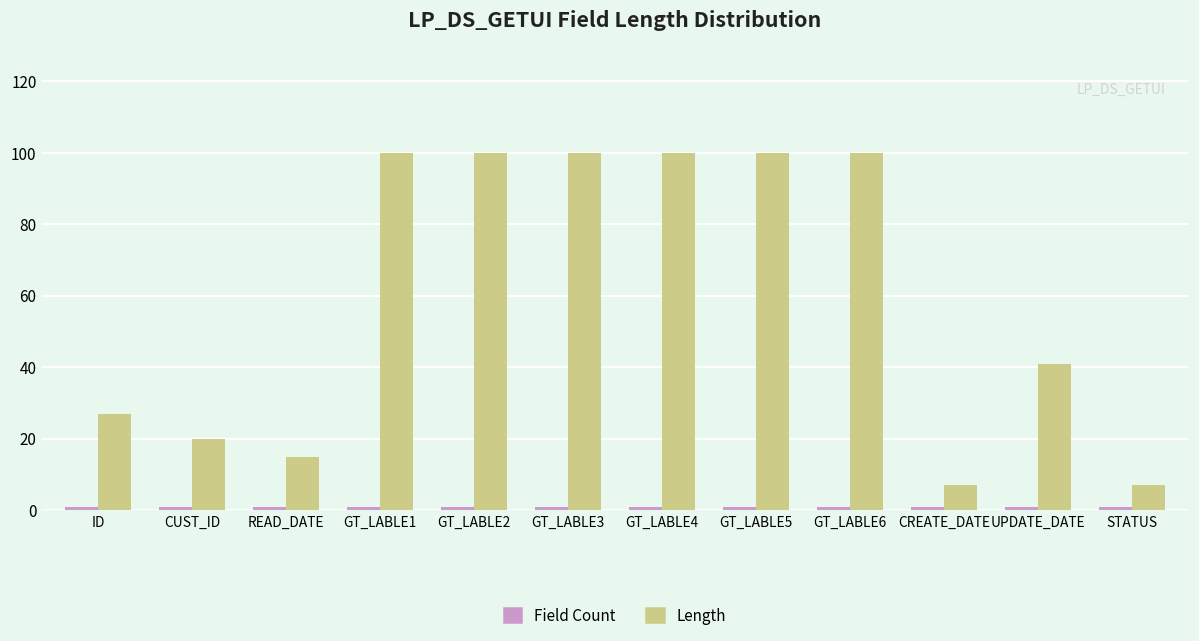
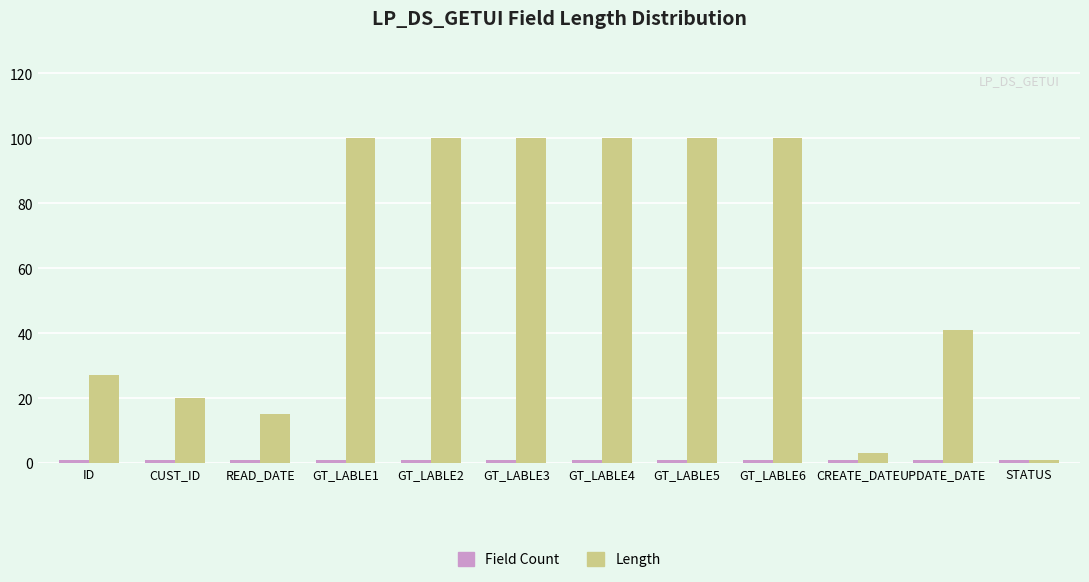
  {
    "Field Count": {
      "ID": 1,
      "CUST_ID": 1,
      "READ_DATE": 1,
      "GT_LABLE1": 1,
      "GT_LABLE2": 1,
      "GT_LABLE3": 1,
      "GT_LABLE4": 1,
      "GT_LABLE5": 1,
      "GT_LABLE6": 1,
      "CREATE_DATE": 1,
      "UPDATE_DATE": 1,
      "STATUS": 1
    },
    "Length": {
      "ID": 27,
      "CUST_ID": 20,
      "READ_DATE": 15,
      "GT_LABLE1": 100,
      "GT_LABLE2": 100,
      "GT_LABLE3": 100,
      "GT_LABLE4": 100,
      "GT_LABLE5": 100,
      "GT_LABLE6": 100,
-     "CREATE_DATE": 7,
+     "CREATE_DATE": 3,
      "UPDATE_DATE": 41,
-     "STATUS": 7
+     "STATUS": 1
    }
  }
